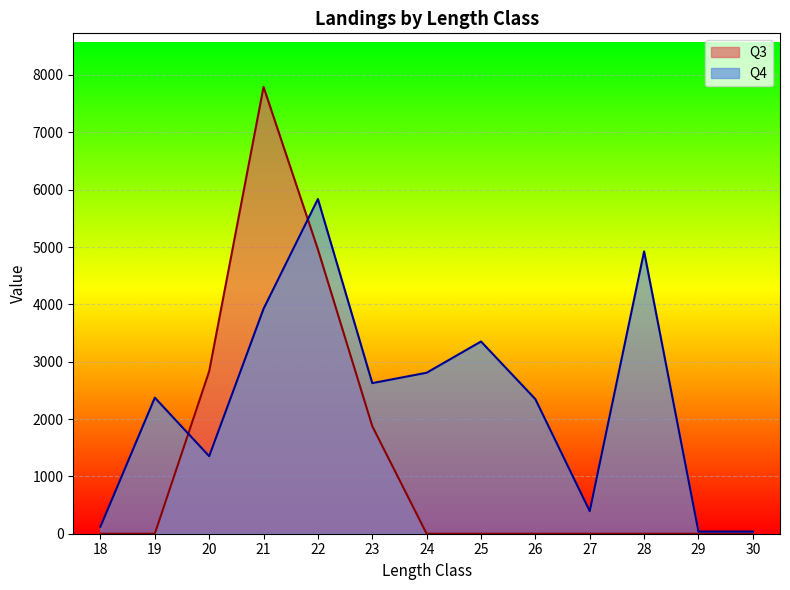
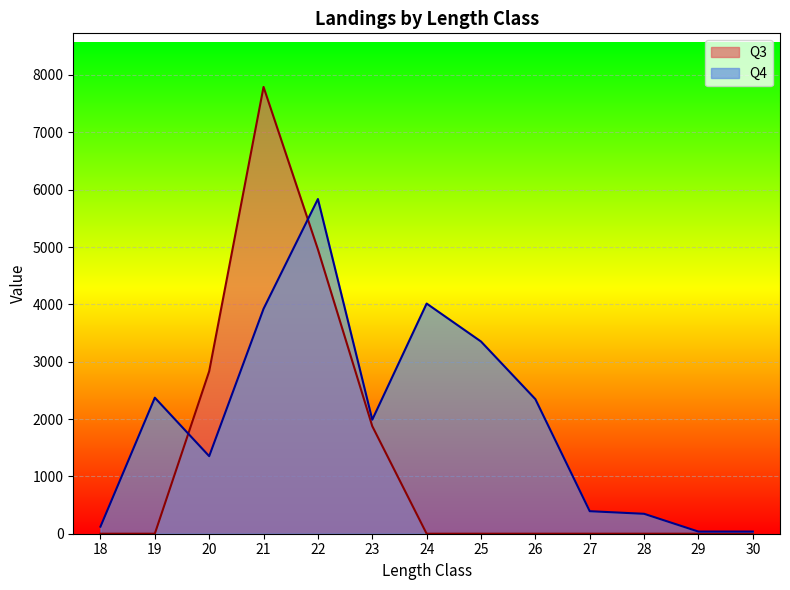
  {
    "Q3": {
      "18": 0,
      "19": 0,
      "20": 2800,
      "21": 7800,
      "22": 5000,
      "23": 1900,
      "24": 0,
      "25": 0,
      "26": 0,
      "27": 0,
      "28": 0
    },
    "Q4": {
      "18": 100,
      "19": 2400,
      "20": 1400,
      "21": 3900,
      "22": 5800,
-     "23": 2600,
-     "24": 2800,
+     "23": 2000,
+     "24": 4000,
      "25": 3400,
      "26": 2300,
      "27": 400,
-     "28": 4900
+     "28": 300
    }
  }
